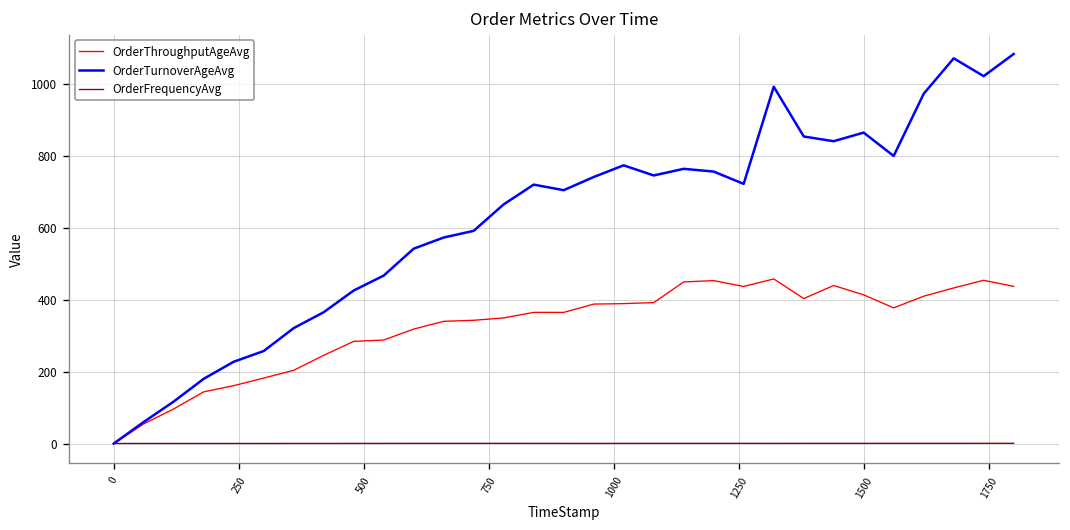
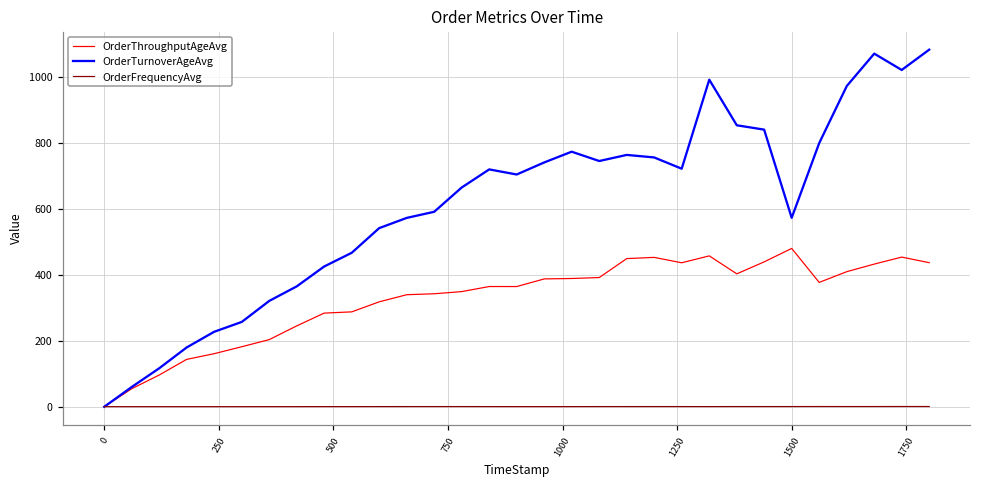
  {
    "OrderThroughputAgeAvg": {
-     "1500": 410
+     "1500": 480
    },
    "OrderTurnoverAgeAvg": {
-     "1500": 860
+     "1500": 570
    },
    "OrderFrequencyAvg": {
      "1500": 0
    }
  }
